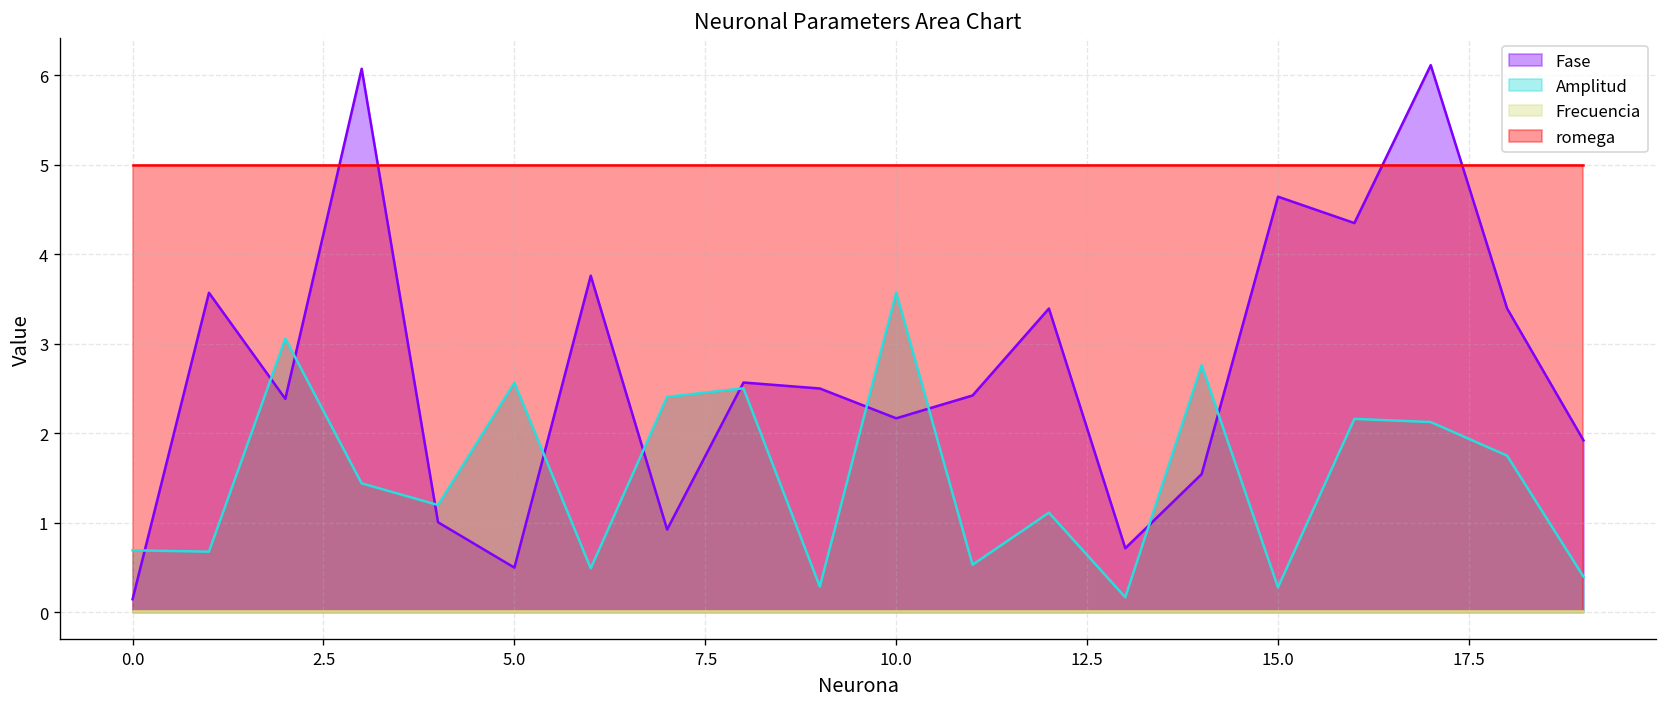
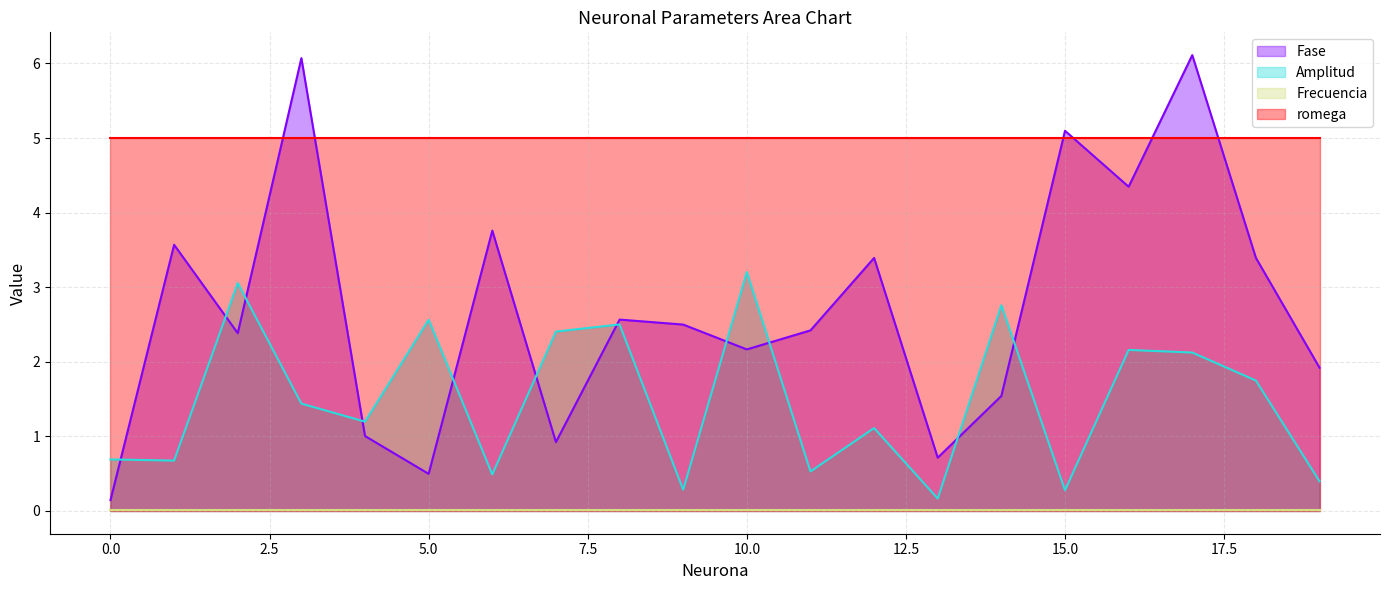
  {
    "Fase": {
      "0.0": 0.1,
      "5.0": 0.5,
      "10.0": 2.2,
-     "15.0": 4.6
+     "15.0": 5.1
    },
    "Amplitud": {
      "0.0": 0.7,
      "5.0": 2.6,
-     "10.0": 3.6,
+     "10.0": 3.2,
      "15.0": 0.3
    },
    "Frecuencia": {
      "0.0": 0.0,
      "5.0": 0.0,
      "10.0": 0.0,
      "15.0": 0.0
    },
    "romega": {
      "0.0": 5.0,
      "5.0": 5.0,
      "10.0": 5.0,
      "15.0": 5.0
    }
  }
